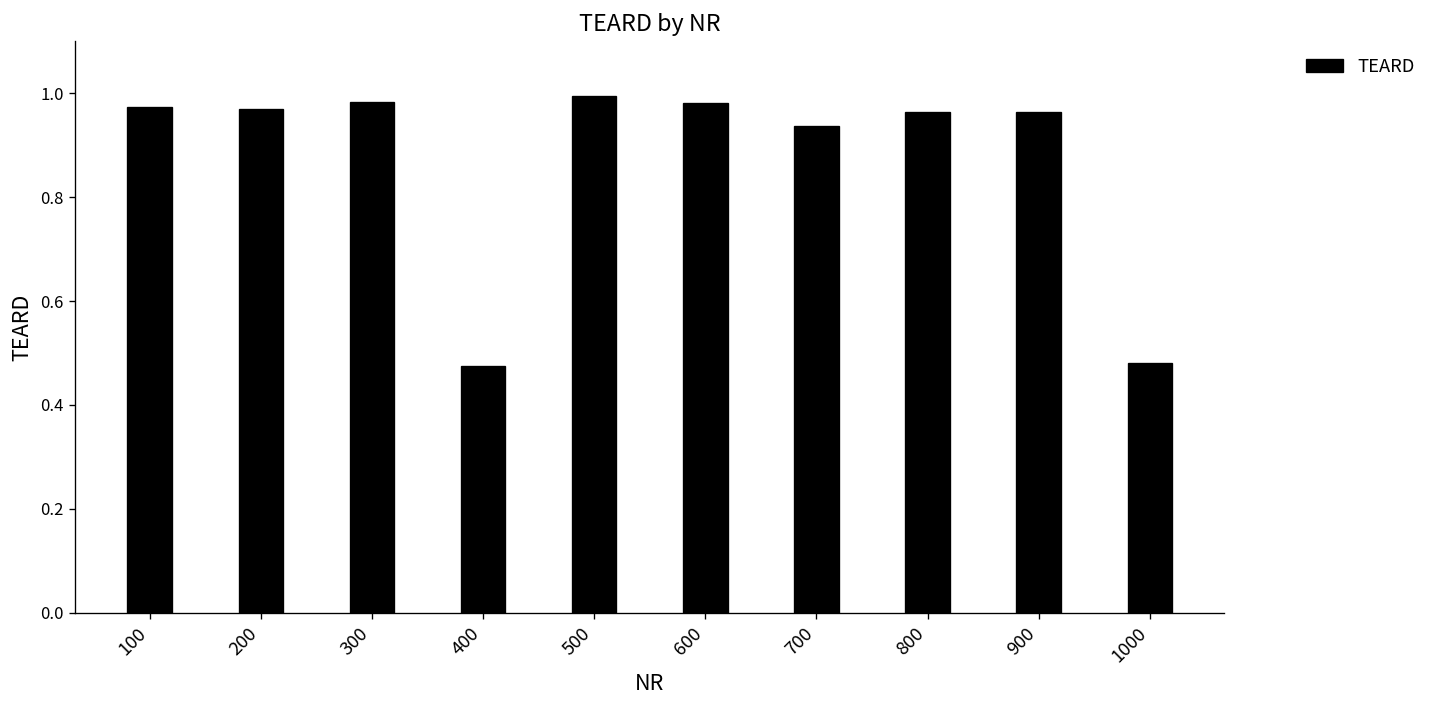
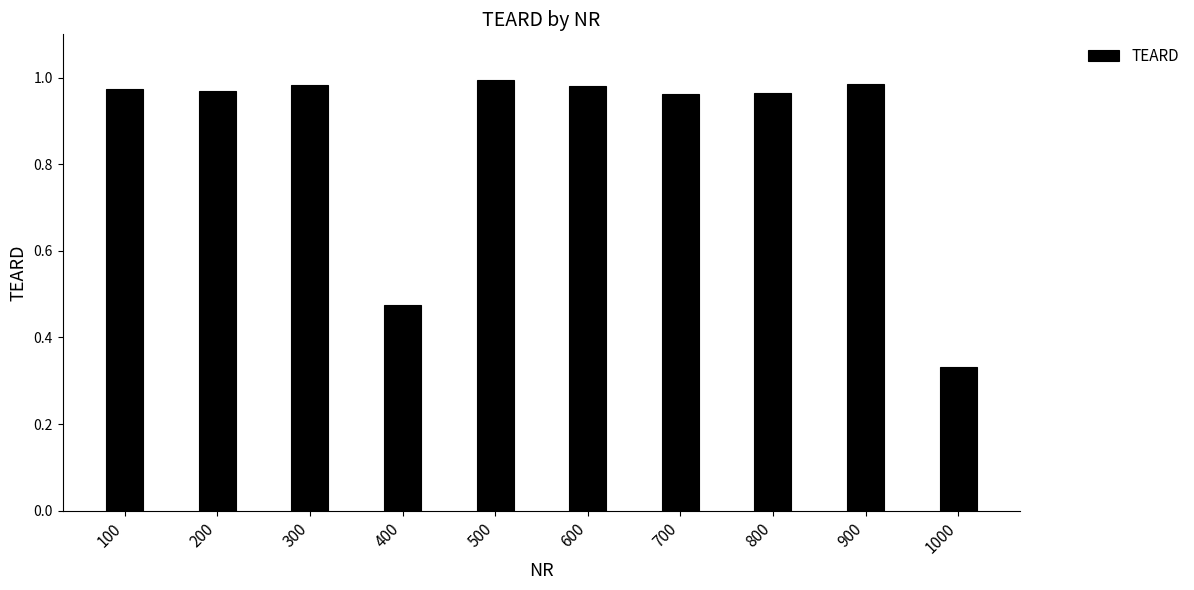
  {
    "100": 0.97,
    "200": 0.97,
    "300": 0.98,
    "400": 0.48,
    "500": 0.99,
    "600": 0.98,
-   "700": 0.94,
+   "700": 0.96,
    "800": 0.96,
-   "900": 0.96,
-   "1000": 0.48
+   "900": 0.99,
+   "1000": 0.33
  }
